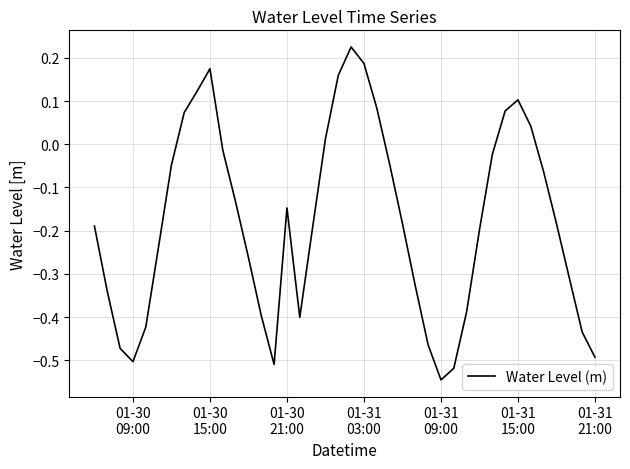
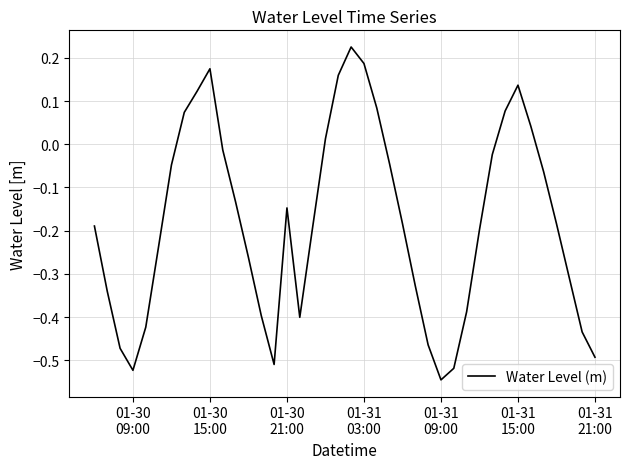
  {
-   "01-30 09:00": -0.50,
+   "01-30 09:00": -0.52,
    "01-30 15:00": 0.17,
    "01-30 21:00": -0.15,
    "01-31 03:00": 0.19,
    "01-31 09:00": -0.55,
-   "01-31 15:00": 0.10,
+   "01-31 15:00": 0.14,
    "01-31 21:00": -0.49
  }
